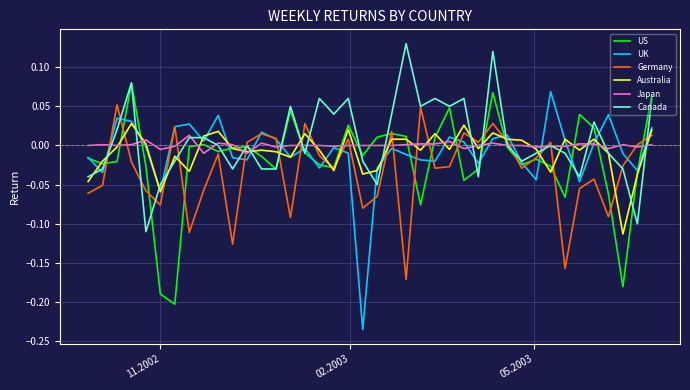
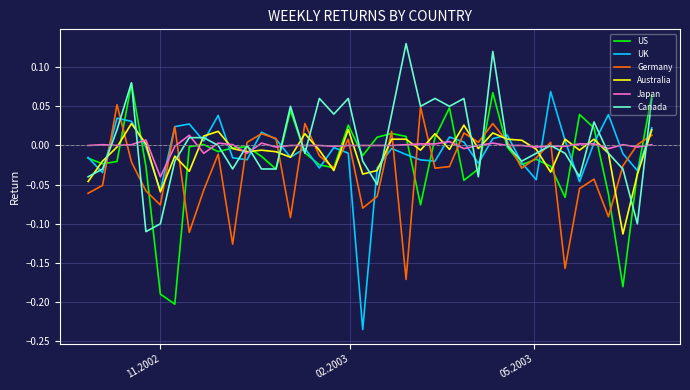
  {
    "US": {
      "11.2002": -0.19
    },
    "Germany": {
      "11.2002": -0.08
    },
    "Japan": {
-     "11.2002": -0.01
+     "11.2002": -0.04
    },
    "Canada": {
-     "11.2002": -0.05
+     "11.2002": -0.10
    }
  }
